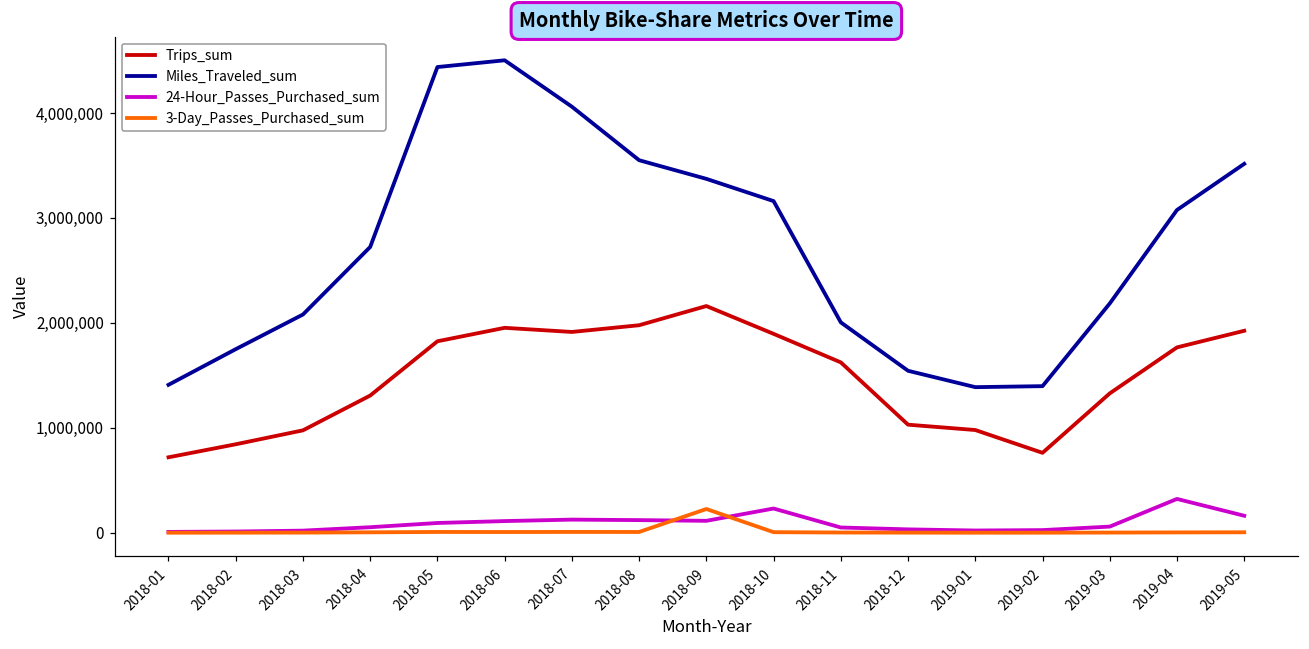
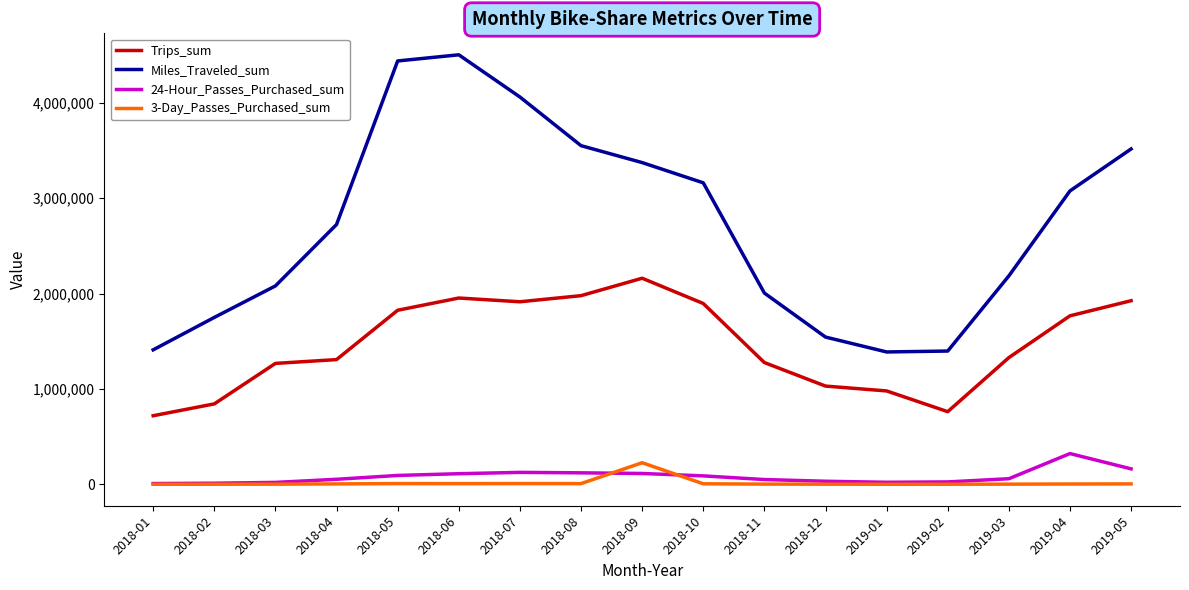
  {
    "Trips_sum": {
      "2018-01": "700,000",
      "2018-02": "800,000",
-     "2018-03": "1,000,000",
+     "2018-03": "1,300,000",
      "2018-04": "1,300,000",
      "2018-05": "1,800,000",
      "2018-06": "2,000,000",
      "2018-07": "1,900,000",
      "2018-08": "2,000,000",
      "2018-09": "2,200,000",
      "2018-10": "1,900,000",
-     "2018-11": "1,600,000",
+     "2018-11": "1,300,000",
      "2018-12": "1,000,000",
      "2019-01": "1,000,000",
      "2019-02": "800,000",
      "2019-03": "1,300,000",
      "2019-04": "1,800,000",
      "2019-05": "1,900,000"
    },
    "Miles_Traveled_sum": {
      "2018-01": "1,400,000",
      "2018-02": "1,700,000",
      "2018-03": "2,100,000",
      "2018-04": "2,700,000",
      "2018-05": "4,400,000",
      "2018-06": "4,500,000",
      "2018-07": "4,100,000",
      "2018-08": "3,600,000",
      "2018-09": "3,400,000",
      "2018-10": "3,200,000",
      "2018-11": "2,000,000",
      "2018-12": "1,500,000",
      "2019-01": "1,400,000",
      "2019-02": "1,400,000",
      "2019-03": "2,200,000",
      "2019-04": "3,100,000",
      "2019-05": "3,500,000"
    },
    "24-Hour_Passes_Purchased_sum": {
      "2018-04": "100,000",
      "2018-05": "100,000",
      "2018-06": "100,000",
      "2018-07": "100,000",
      "2018-08": "100,000",
      "2018-09": "100,000",
-     "2018-10": "200,000",
+     "2018-10": "100,000",
      "2018-11": "100,000",
      "2018-12": "0",
      "2019-03": "100,000",
      "2019-04": "300,000",
      "2019-05": "200,000"
    },
    "3-Day_Passes_Purchased_sum": {
      "2018-04": "0",
      "2018-05": "0",
      "2018-06": "0",
      "2018-07": "0",
      "2018-08": "0",
      "2018-09": "200,000",
      "2018-10": "0",
      "2018-11": "0",
      "2018-12": "0",
      "2019-03": "0",
      "2019-04": "0",
      "2019-05": "0"
    }
  }
